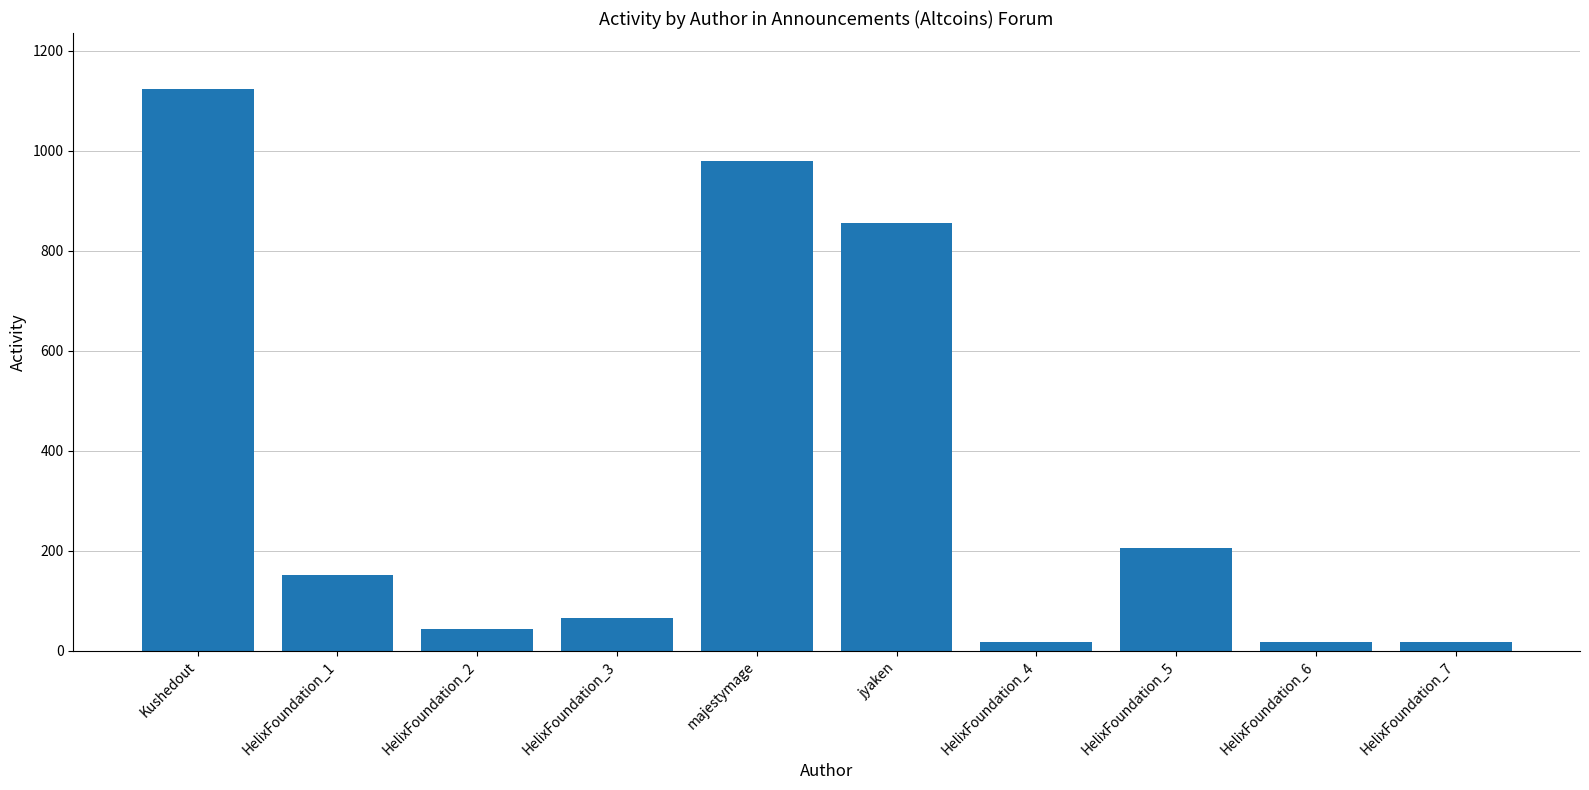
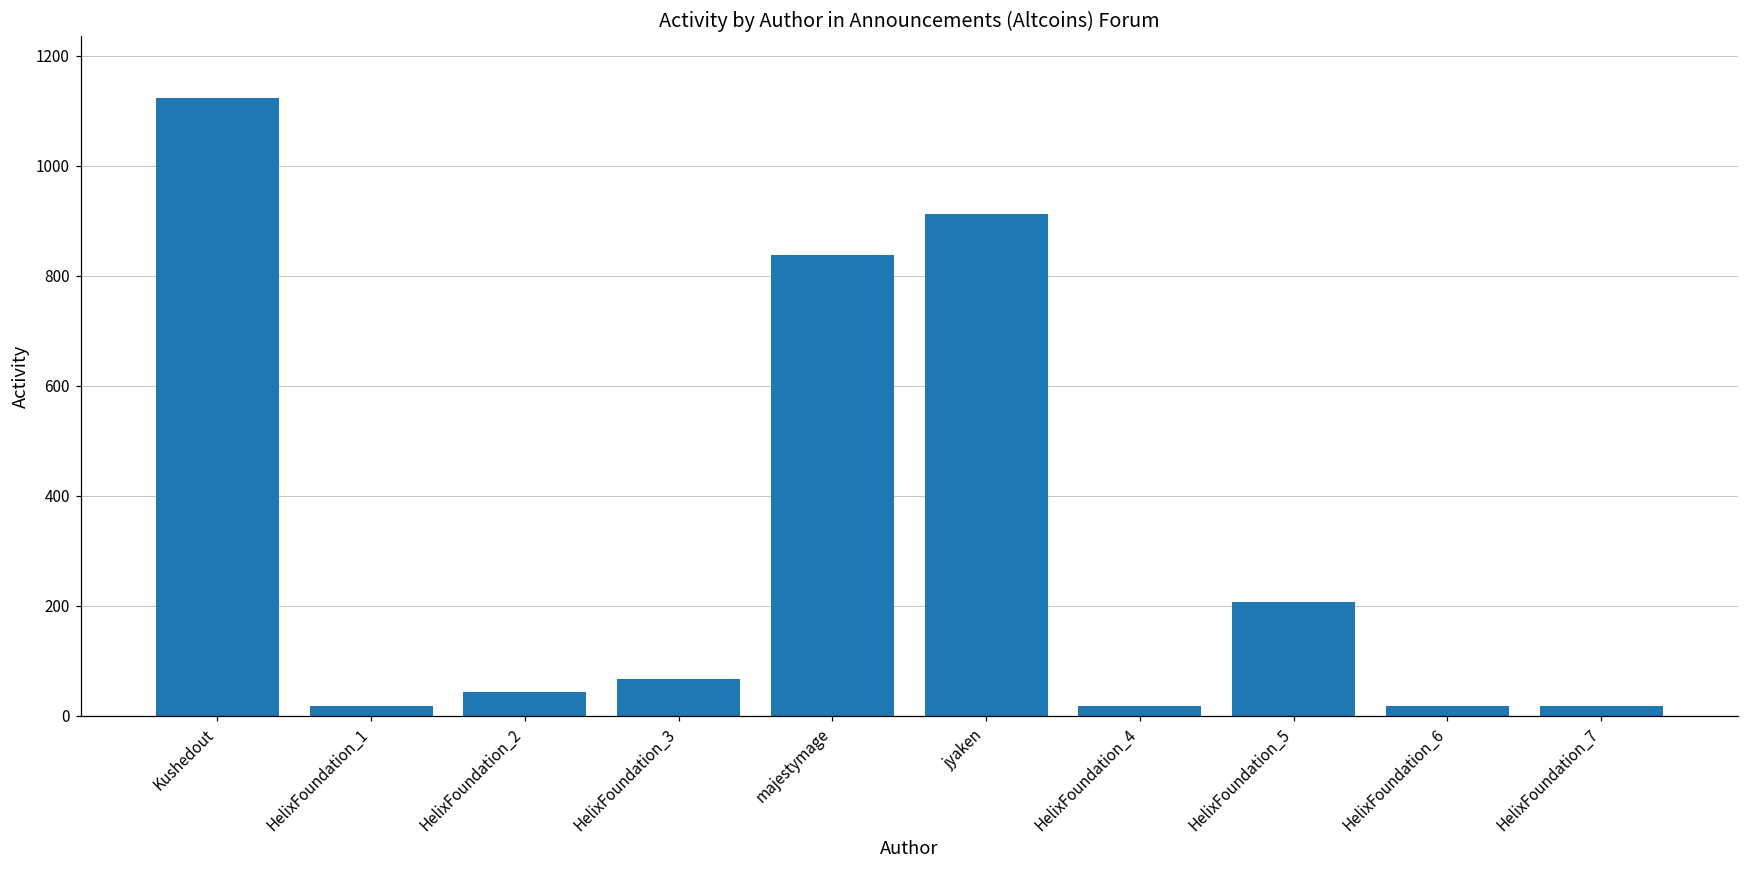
  {
    "Kushedout": 1120,
-   "HelixFoundation_1": 150,
+   "HelixFoundation_1": 20,
    "HelixFoundation_2": 40,
    "HelixFoundation_3": 70,
-   "majestymage": 980,
-   "jyaken": 860,
+   "majestymage": 840,
+   "jyaken": 910,
    "HelixFoundation_4": 20,
    "HelixFoundation_5": 210,
    "HelixFoundation_6": 20,
    "HelixFoundation_7": 20
  }
